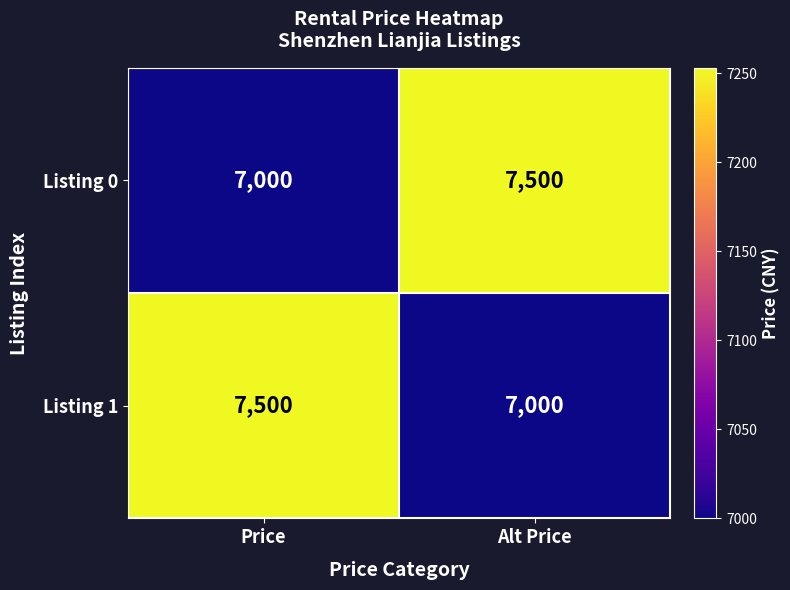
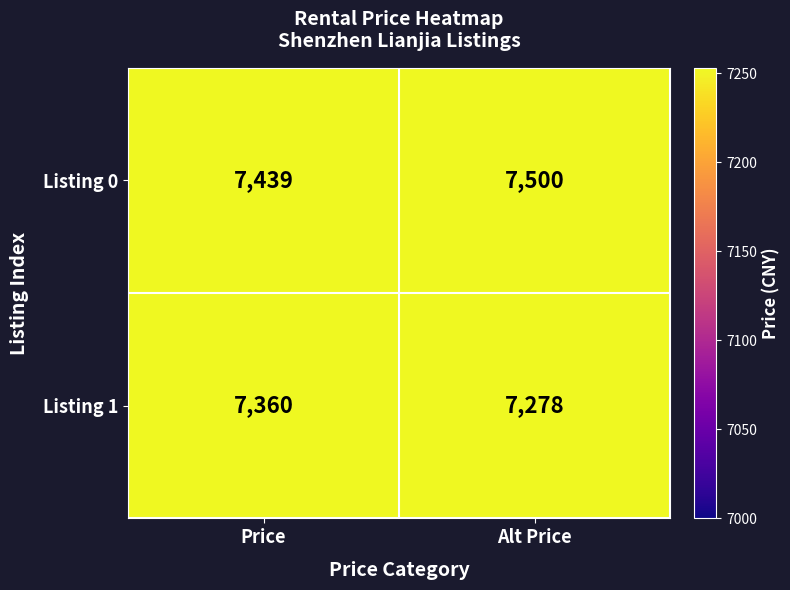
  {
    "Listing 0": {
-     "Price": "7,000",
+     "Price": "7,439",
      "Alt Price": "7,500"
    },
    "Listing 1": {
-     "Price": "7,500",
-     "Alt Price": "7,000"
+     "Price": "7,360",
+     "Alt Price": "7,278"
    }
  }
